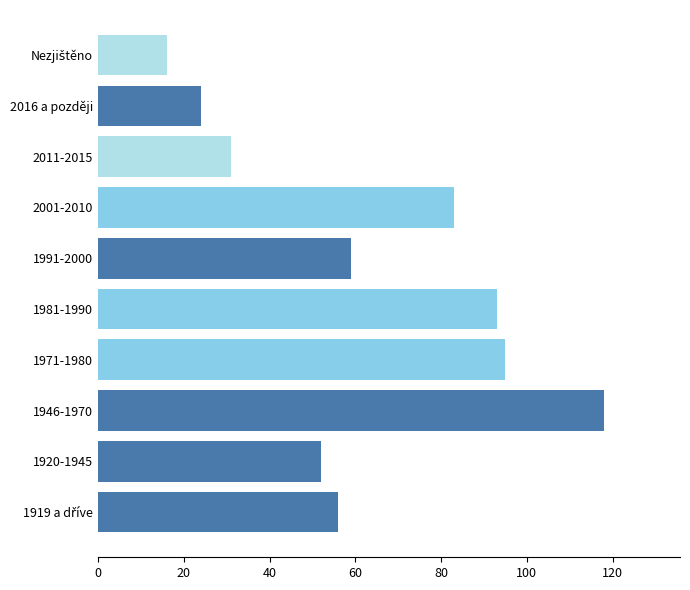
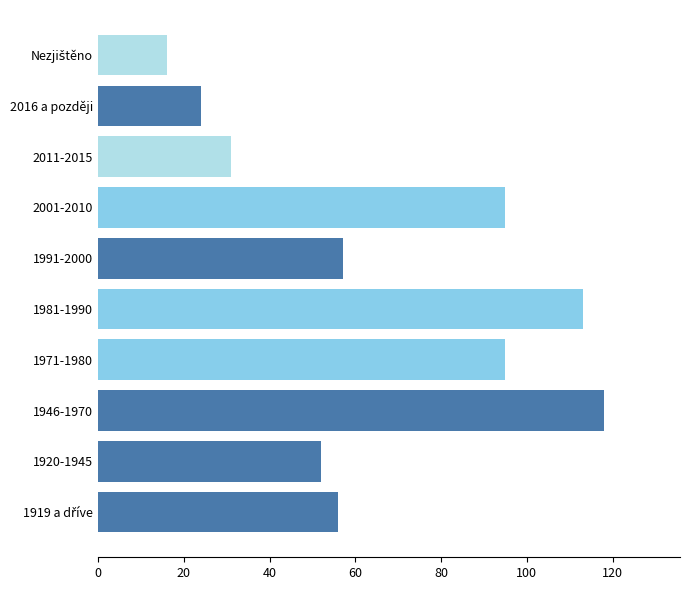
  {
    "Nezjištěno": 16,
    "2016 a později": 24,
    "2011-2015": 31,
-   "2001-2010": 83,
-   "1991-2000": 59,
-   "1981-1990": 93,
+   "2001-2010": 95,
+   "1991-2000": 57,
+   "1981-1990": 113,
    "1971-1980": 95,
    "1946-1970": 118,
    "1920-1945": 52,
    "1919 a dříve": 56
  }
